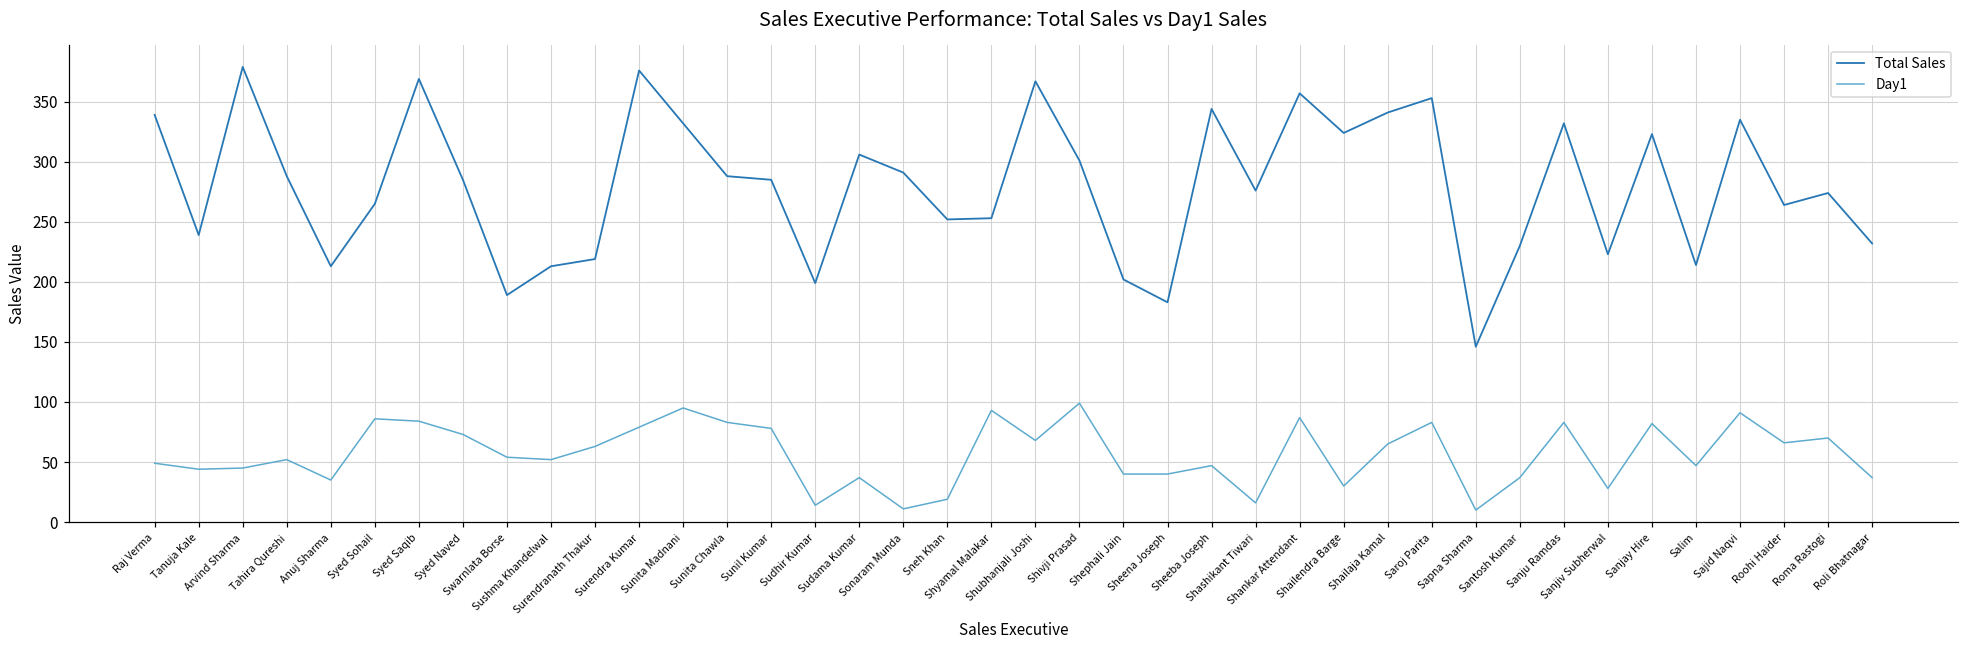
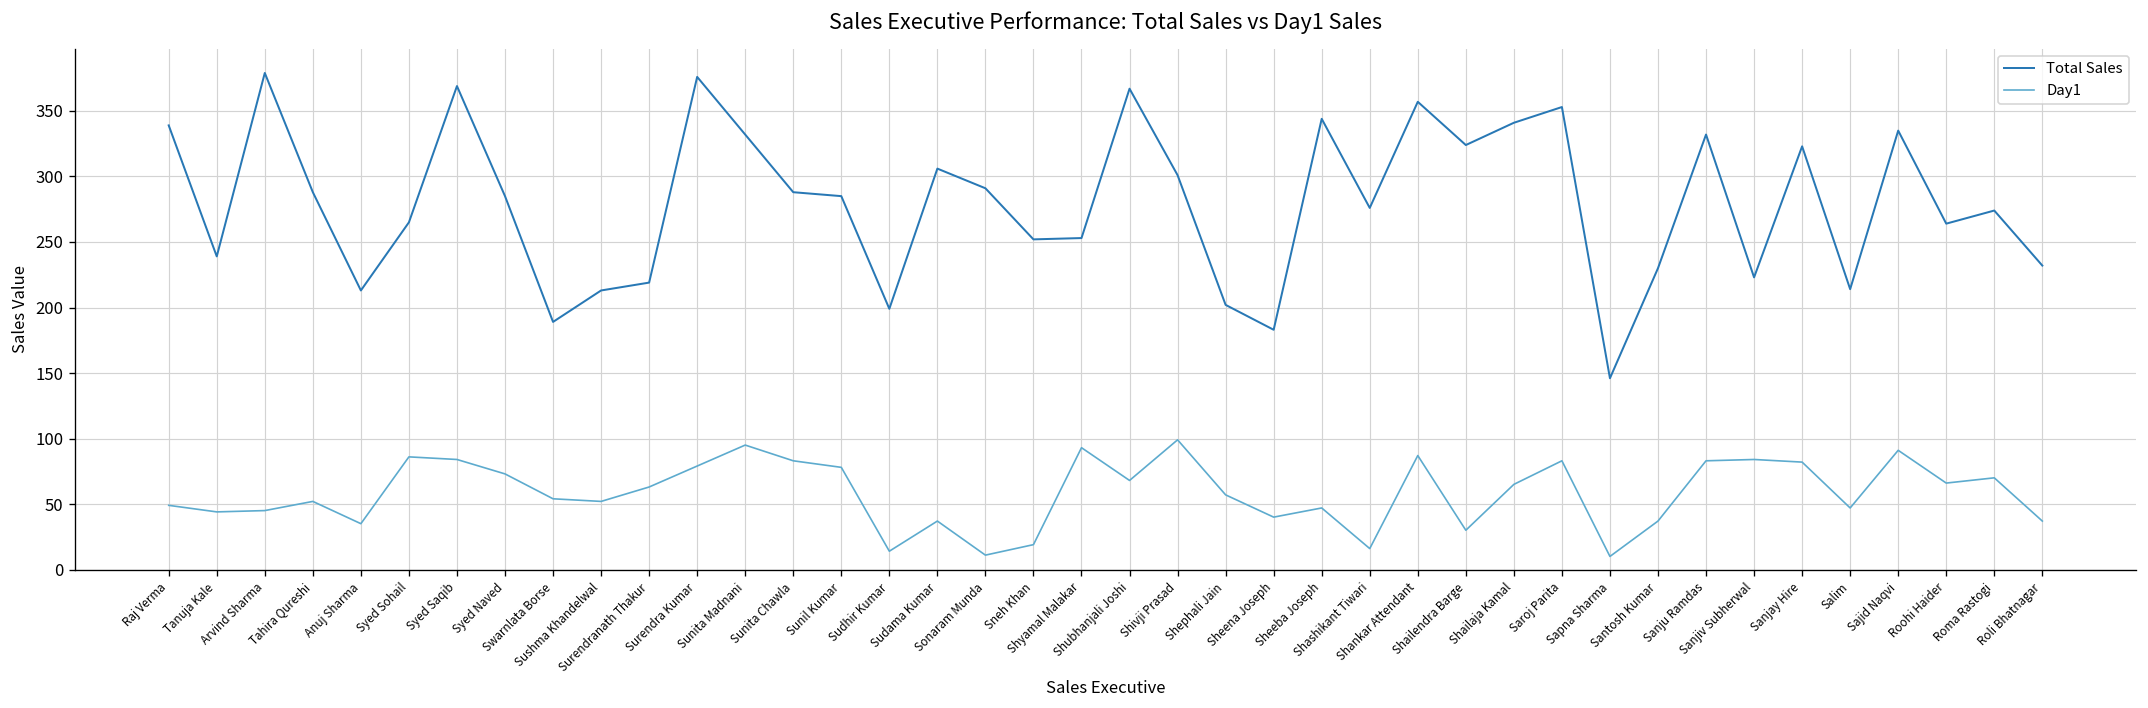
  {
    "Total Sales": {
      "Raj Verma": 339,
      "Tanuja Kale": 239,
      "Arvind Sharma": 379,
      "Tahira Qureshi": 288,
      "Anuj Sharma": 213,
      "Syed Sohail": 265,
      "Syed Saqib": 369,
      "Syed Naved": 285,
      "Swarnlata Borse": 189,
      "Sushma Khandelwal": 213,
      "Surendranath Thakur": 219,
      "Surendra Kumar": 376,
      "Sunita Madnani": 332,
      "Sunita Chawla": 288,
      "Sunil Kumar": 285,
      "Sudhir Kumar": 199,
      "Sudama Kumar": 306,
      "Sonaram Munda": 291,
      "Sneh Khan": 252,
      "Shyamal Malakar": 253,
      "Shubhanjali Joshi": 367,
      "Shivji Prasad": 301,
      "Shephali Jain": 202,
      "Sheena Joseph": 183,
      "Sheeba Joseph": 344,
      "Shashikant Tiwari": 276,
      "Shankar Attendant": 357,
      "Shailendra Barge": 324,
      "Shailaja Kamal": 341,
      "Saroj Parita": 353,
      "Sapna Sharma": 146,
      "Santosh Kumar": 230,
      "Sanju Ramdas": 332,
      "Sanjiv Subherwal": 223,
      "Sanjay Hire": 323,
      "Salim": 214,
      "Sajid Naqvi": 335,
      "Roohi Haider": 264,
      "Roma Rastogi": 274,
      "Roli Bhatnagar": 232
    },
    "Day1": {
      "Raj Verma": 49,
      "Tanuja Kale": 44,
      "Arvind Sharma": 45,
      "Tahira Qureshi": 52,
      "Anuj Sharma": 35,
      "Syed Sohail": 86,
      "Syed Saqib": 84,
      "Syed Naved": 73,
      "Swarnlata Borse": 54,
      "Sushma Khandelwal": 52,
      "Surendranath Thakur": 63,
      "Surendra Kumar": 79,
      "Sunita Madnani": 95,
      "Sunita Chawla": 83,
      "Sunil Kumar": 78,
      "Sudhir Kumar": 14,
      "Sudama Kumar": 37,
      "Sonaram Munda": 11,
      "Sneh Khan": 19,
      "Shyamal Malakar": 93,
      "Shubhanjali Joshi": 68,
      "Shivji Prasad": 99,
-     "Shephali Jain": 40,
+     "Shephali Jain": 57,
      "Sheena Joseph": 40,
      "Sheeba Joseph": 47,
      "Shashikant Tiwari": 16,
      "Shankar Attendant": 87,
      "Shailendra Barge": 30,
      "Shailaja Kamal": 65,
      "Saroj Parita": 83,
      "Sapna Sharma": 10,
      "Santosh Kumar": 37,
      "Sanju Ramdas": 83,
-     "Sanjiv Subherwal": 28,
+     "Sanjiv Subherwal": 84,
      "Sanjay Hire": 82,
      "Salim": 47,
      "Sajid Naqvi": 91,
      "Roohi Haider": 66,
      "Roma Rastogi": 70,
      "Roli Bhatnagar": 37
    }
  }
